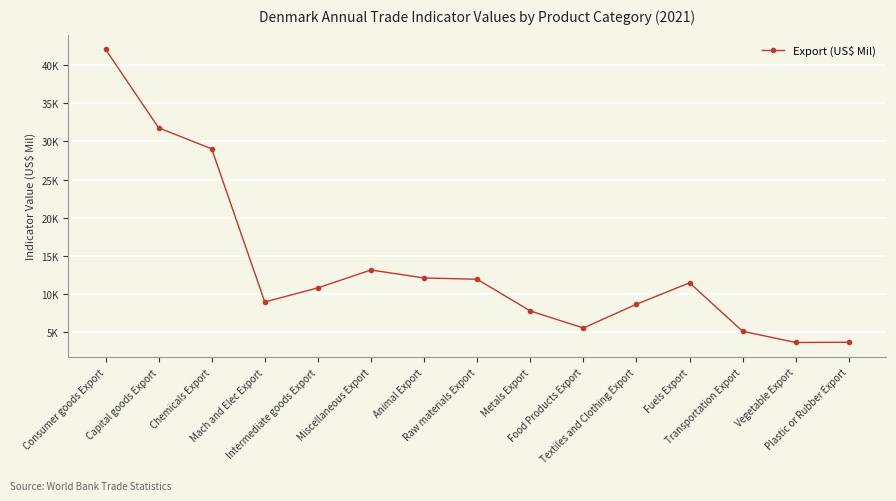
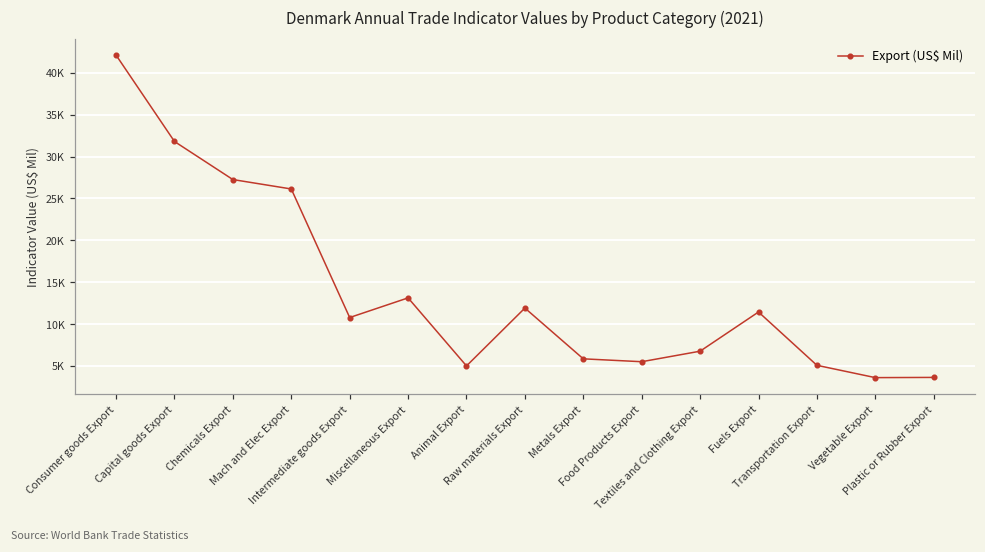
  {
    "Consumer goods Export": 42000,
    "Capital goods Export": 32000,
-   "Chemicals Export": 29000,
-   "Mach and Elec Export": 9000,
+   "Chemicals Export": 27000,
+   "Mach and Elec Export": 26000,
    "Intermediate goods Export": 11000,
    "Miscellaneous Export": 13000,
-   "Animal Export": 12000,
+   "Animal Export": 5000,
    "Raw materials Export": 12000,
-   "Metals Export": 8000,
+   "Metals Export": 6000,
    "Food Products Export": 6000,
-   "Textiles and Clothing Export": 9000,
+   "Textiles and Clothing Export": 7000,
    "Fuels Export": 11000,
    "Transportation Export": 5000,
    "Vegetable Export": 4000,
    "Plastic or Rubber Export": 4000
  }
